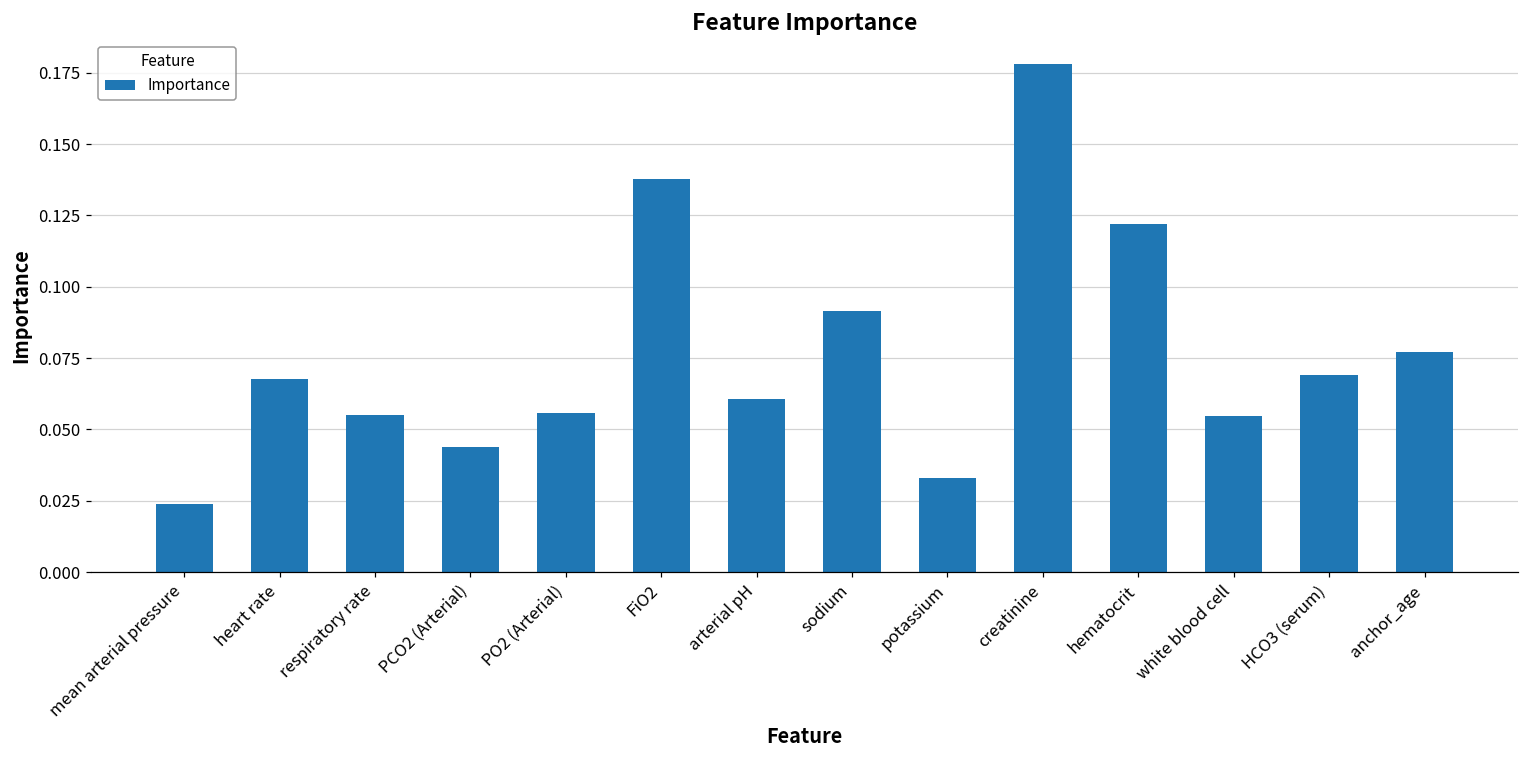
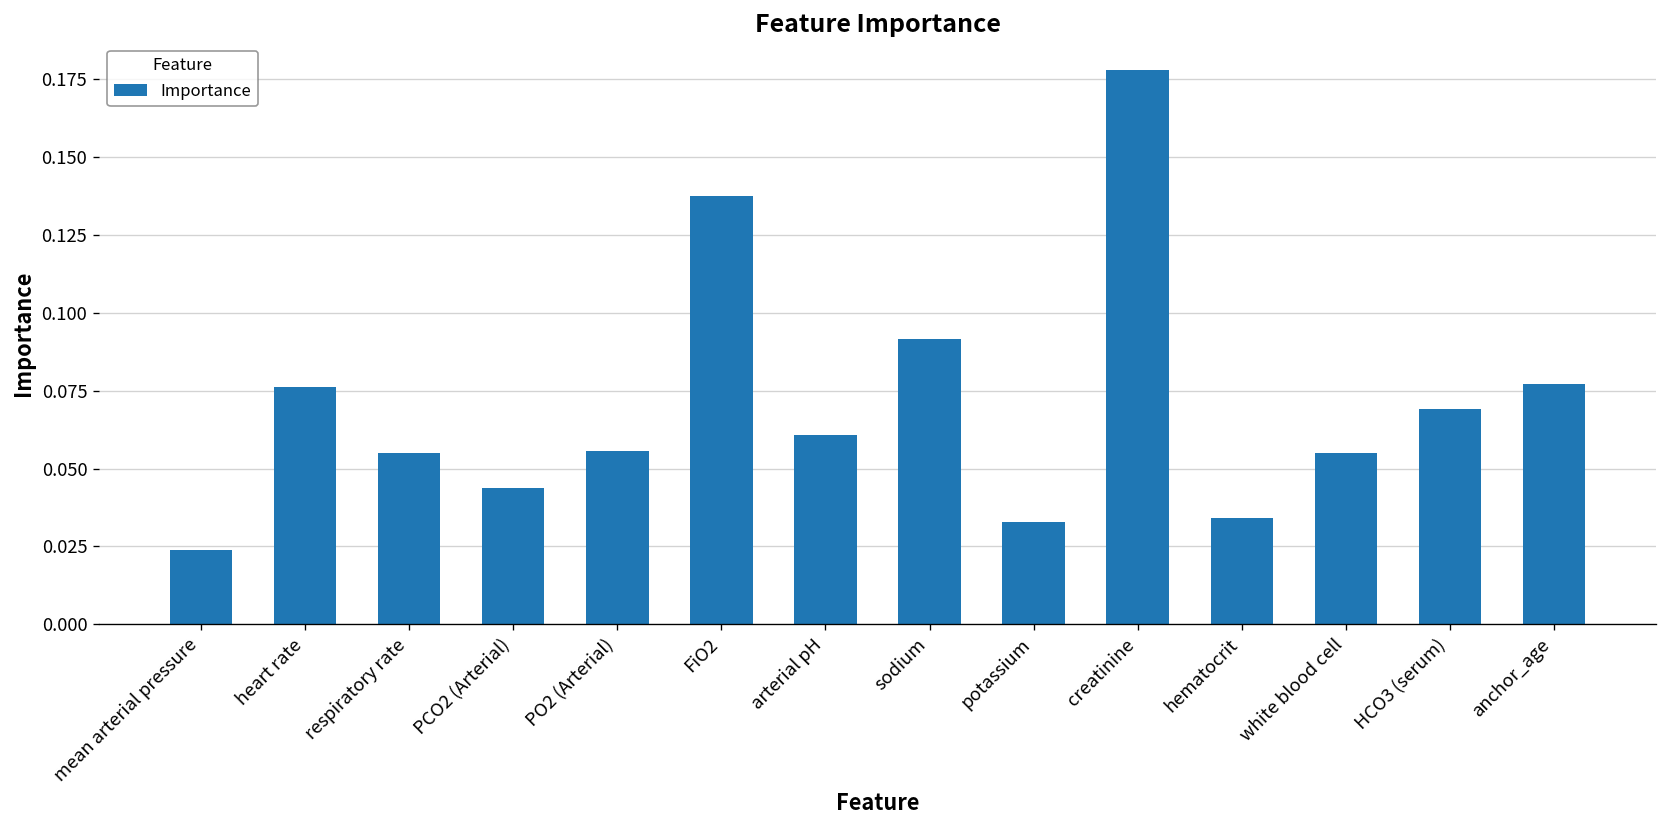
  {
    "mean arterial pressure": 0.024,
-   "heart rate": 0.068,
+   "heart rate": 0.076,
    "respiratory rate": 0.055,
    "PCO2 (Arterial)": 0.044,
    "PO2 (Arterial)": 0.056,
    "FiO2": 0.138,
    "arterial pH": 0.061,
    "sodium": 0.092,
    "potassium": 0.033,
    "creatinine": 0.178,
-   "hematocrit": 0.122,
+   "hematocrit": 0.034,
    "white blood cell": 0.055,
    "HCO3 (serum)": 0.069,
    "anchor_age": 0.077
  }
